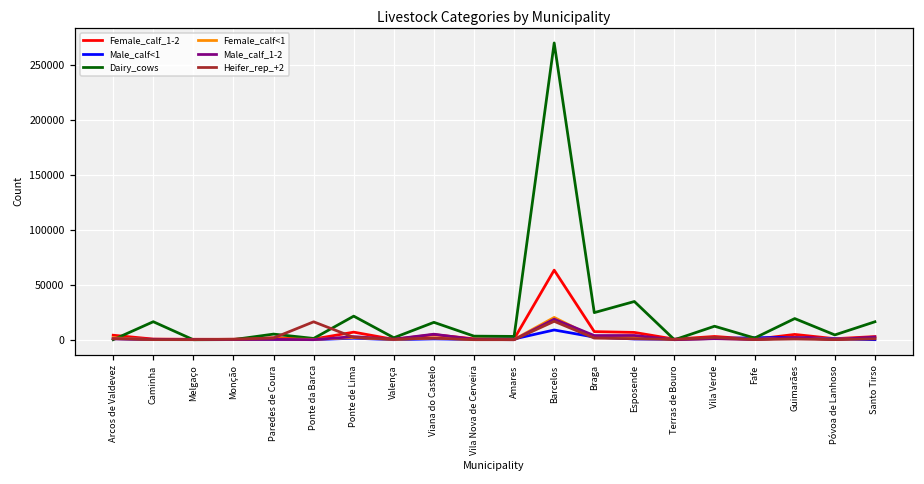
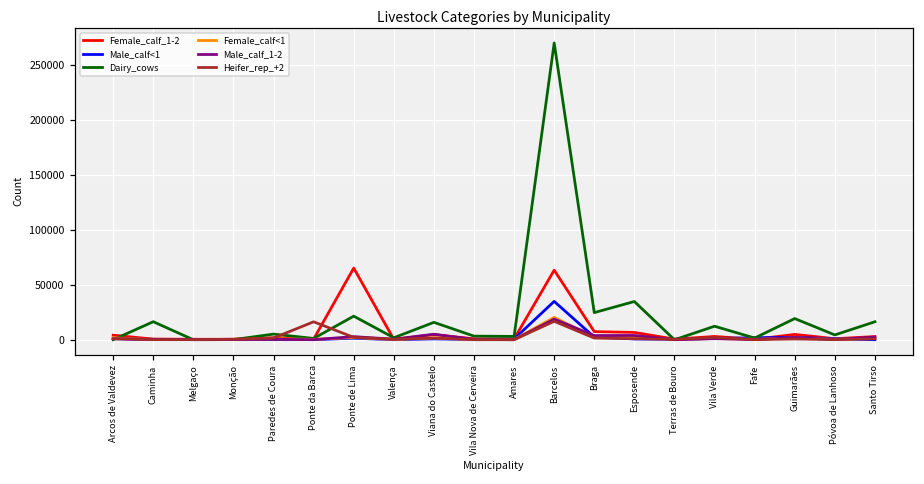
  {
    "Female_calf_1-2": {
-     "Ponte de Lima": 7000,
+     "Ponte de Lima": 65000,
      "Barcelos": 63000,
      "Braga": 7000,
      "Esposende": 7000,
      "Guimarães": 5000
    },
    "Male_calf<1": {
-     "Barcelos": 9000
+     "Barcelos": 35000
    },
    "Dairy_cows": {
      "Caminha": 16000,
      "Paredes de Coura": 5000,
      "Ponte de Lima": 21000,
      "Viana do Castelo": 16000,
      "Barcelos": 270000,
      "Braga": 25000,
      "Esposende": 35000,
      "Vila Verde": 12000,
      "Guimarães": 19000,
      "Póvoa de Lanhoso": 4000,
      "Santo Tirso": 16000
    },
    "Heifer_rep_+2": {
      "Ponte da Barca": 16000
    }
  }
